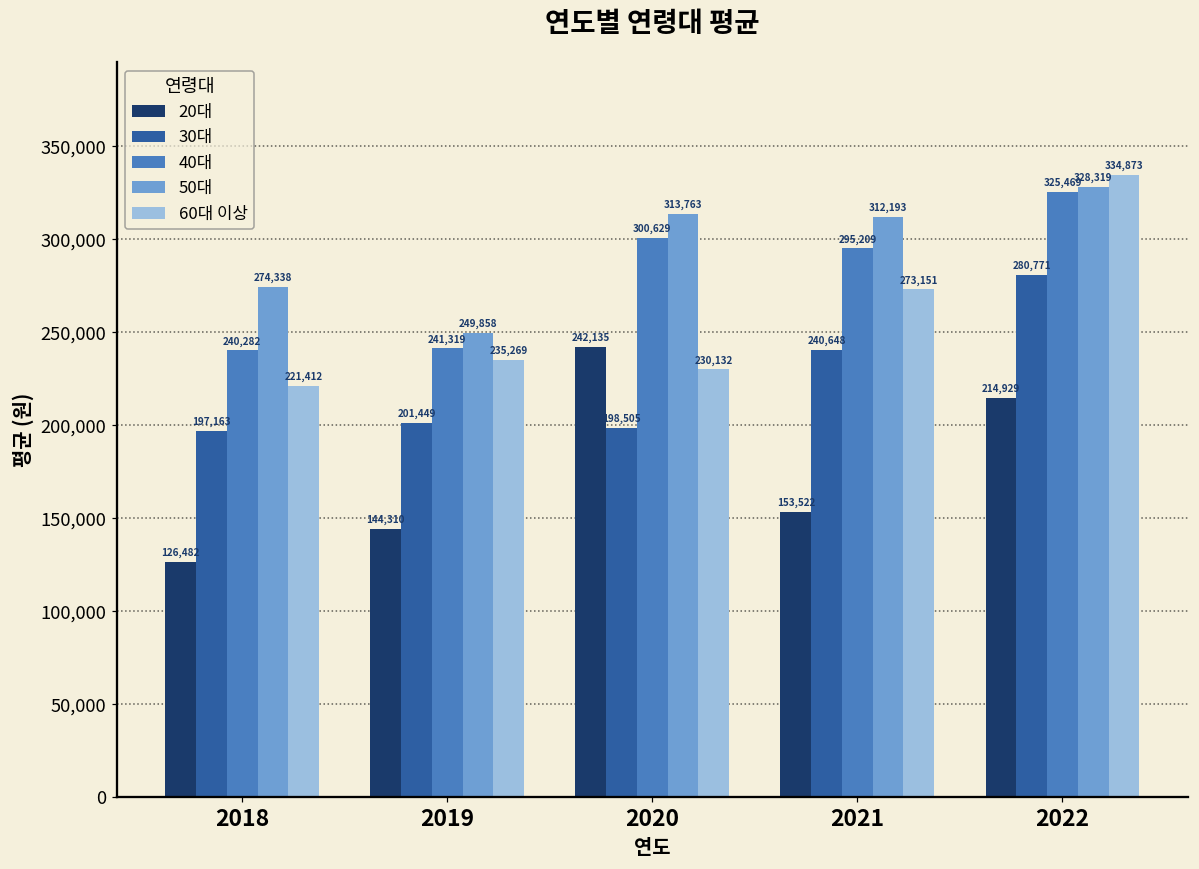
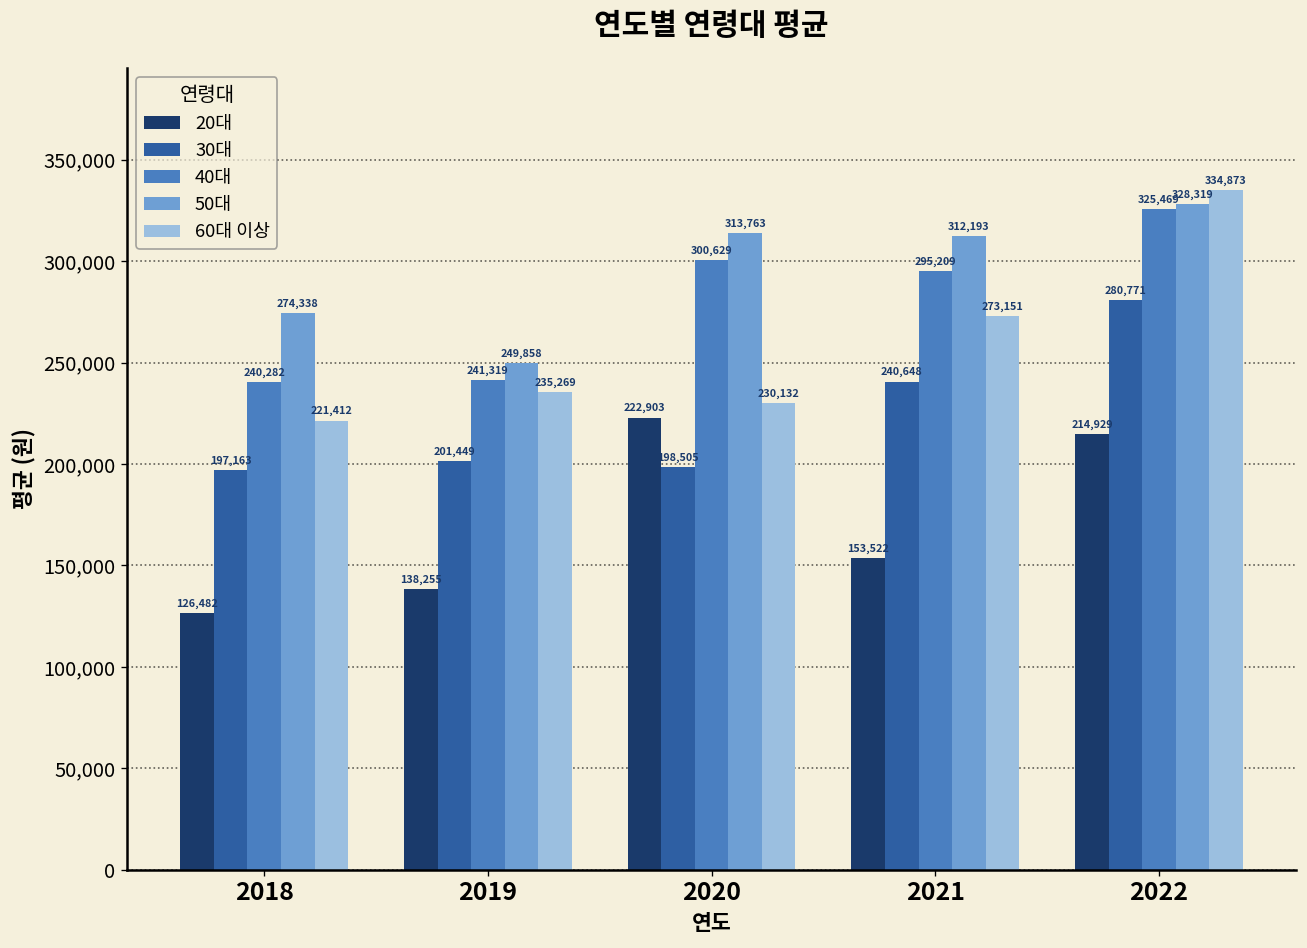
  {
    "20대": {
      "2018": "126,482",
-     "2019": "144,310",
-     "2020": "242,135",
+     "2019": "138,255",
+     "2020": "222,903",
      "2021": "153,522",
      "2022": "214,929"
    }
  }
